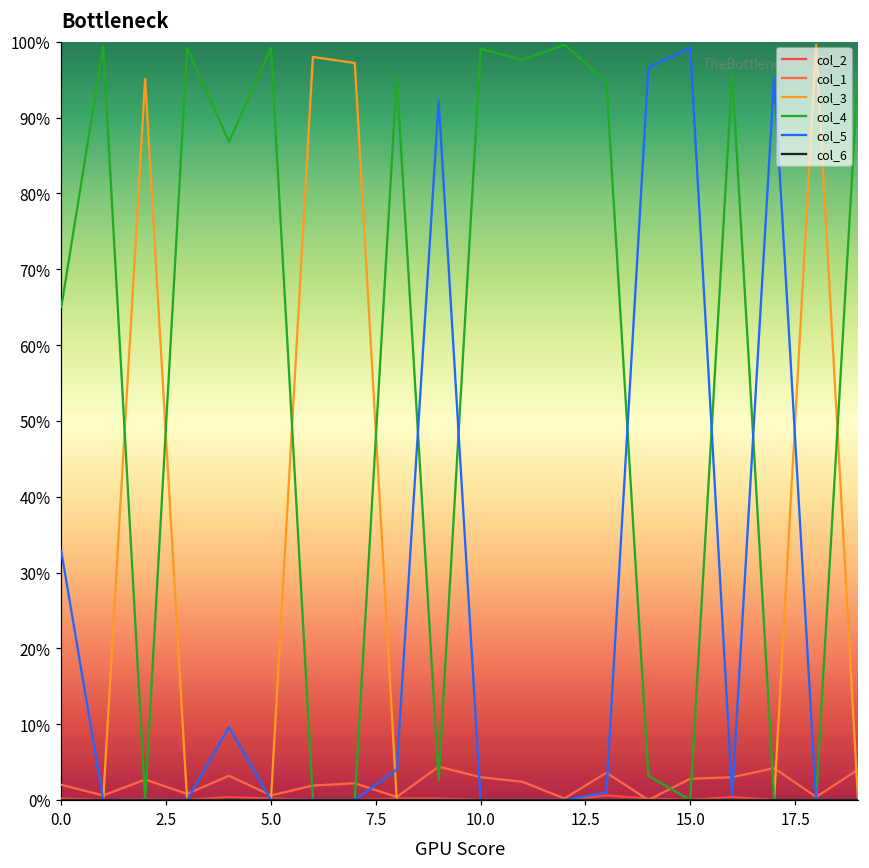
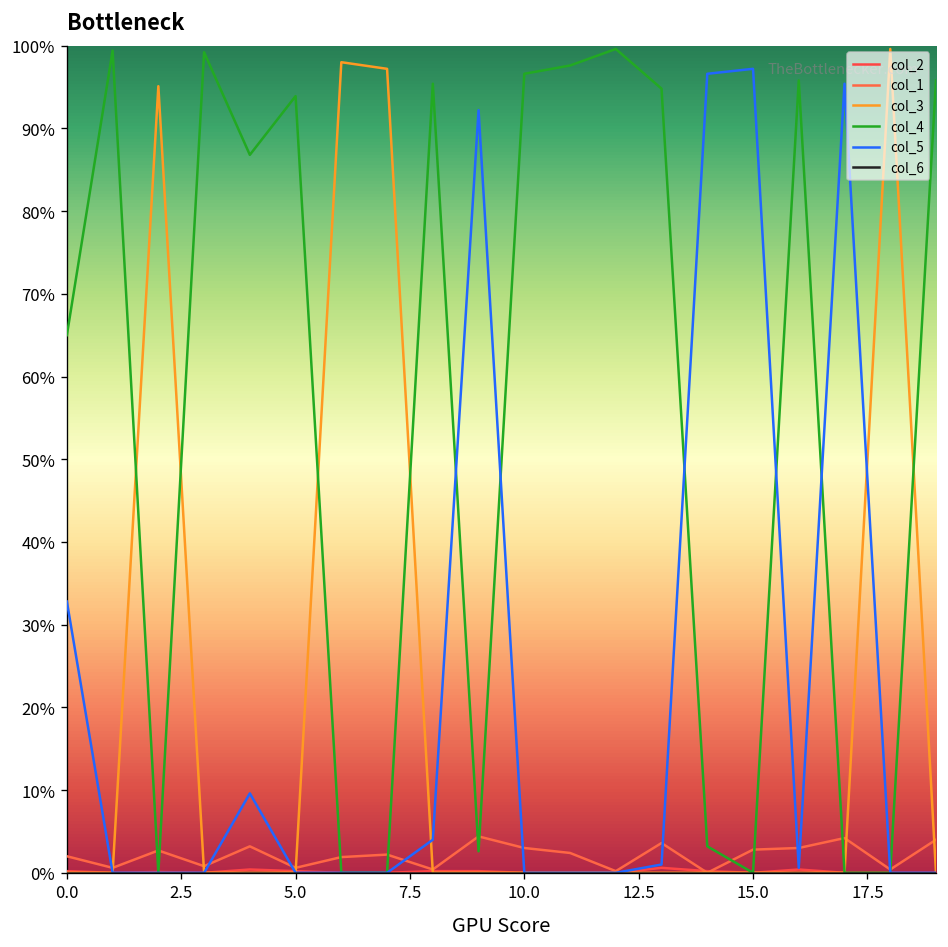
  {
    "col_4": {
      "0.0": "65%",
-     "5.0": "99%",
-     "10.0": "99%"
+     "5.0": "94%",
+     "10.0": "97%"
    },
    "col_5": {
      "0.0": "33%",
-     "15.0": "99%"
+     "15.0": "97%"
    }
  }
